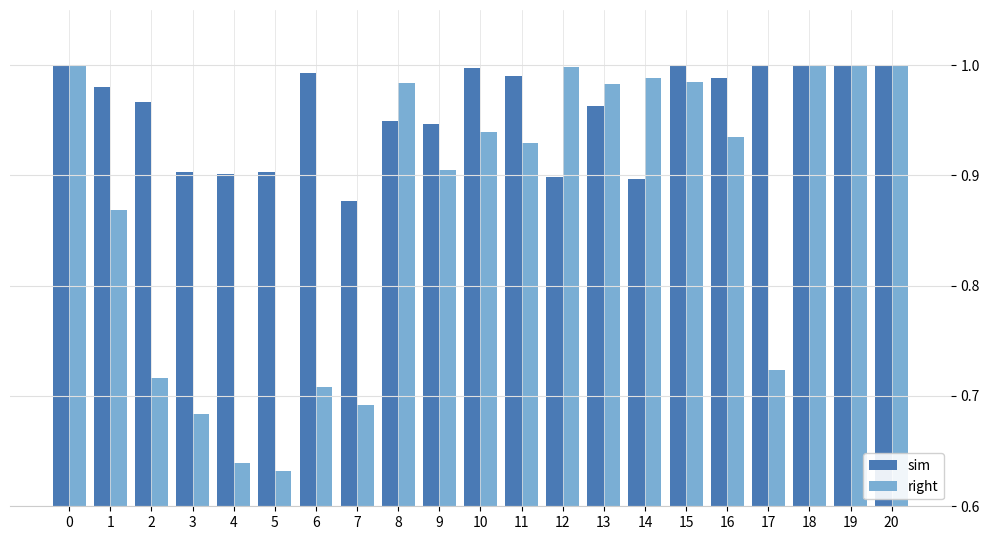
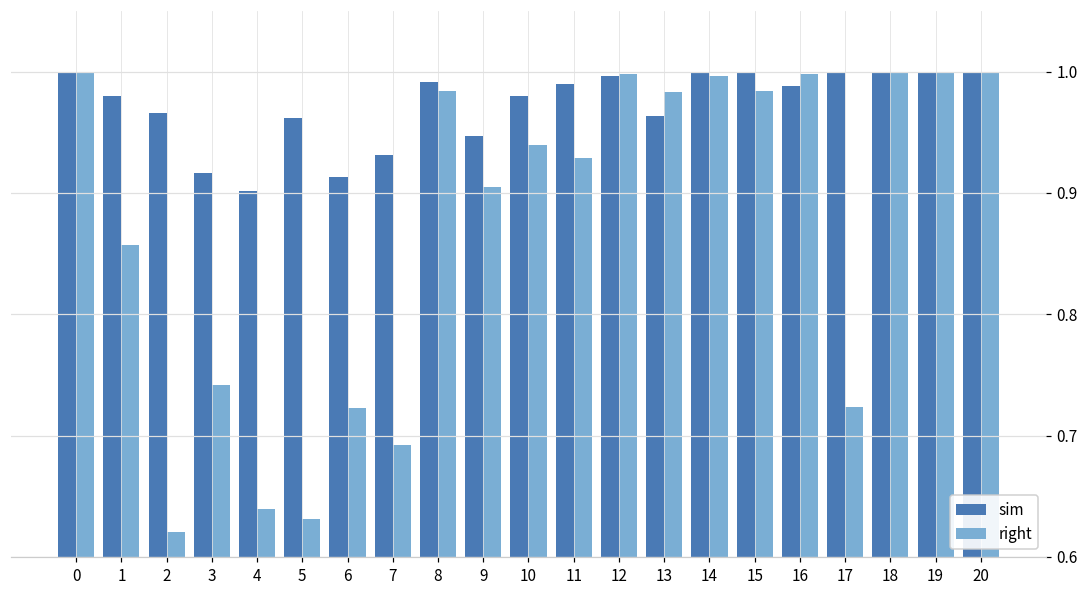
  {
    "sim": {
      "0": 1.000,
      "1": 0.980,
      "2": 0.966,
-     "3": 0.903,
+     "3": 0.917,
      "4": 0.901,
-     "5": 0.903,
-     "6": 0.992,
-     "7": 0.877,
-     "8": 0.949,
+     "5": 0.962,
+     "6": 0.913,
+     "7": 0.931,
+     "8": 0.991,
      "9": 0.947,
-     "10": 0.997,
+     "10": 0.980,
      "11": 0.990,
-     "12": 0.899,
+     "12": 0.997,
      "13": 0.963,
-     "14": 0.897,
+     "14": 0.999,
      "15": 1.000,
      "16": 0.989,
      "17": 1.000,
      "18": 1.000,
      "19": 1.000,
      "20": 1.000
    },
    "right": {
      "0": 1.000,
-     "1": 0.868,
-     "2": 0.717,
-     "3": 0.683,
+     "1": 0.857,
+     "2": 0.621,
+     "3": 0.741,
      "4": 0.639,
      "5": 0.632,
-     "6": 0.708,
+     "6": 0.722,
      "7": 0.692,
      "8": 0.984,
      "9": 0.905,
      "10": 0.940,
      "11": 0.929,
      "12": 0.998,
      "13": 0.983,
-     "14": 0.988,
+     "14": 0.997,
      "15": 0.984,
-     "16": 0.935,
+     "16": 0.998,
      "17": 0.724,
      "18": 1.000,
      "19": 1.000,
      "20": 1.000
    }
  }
